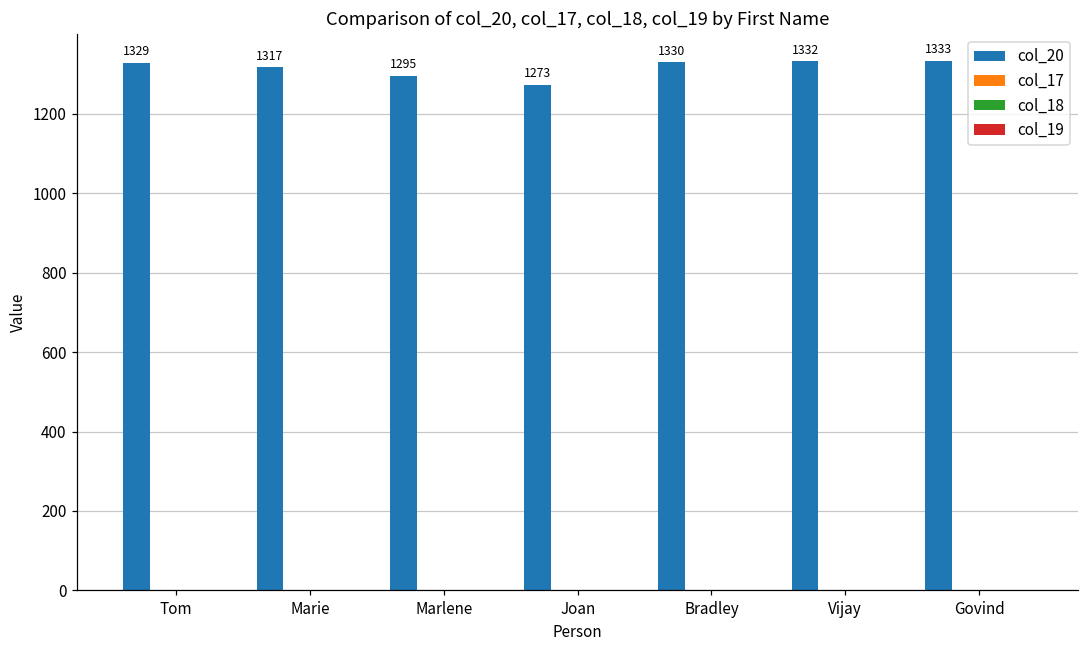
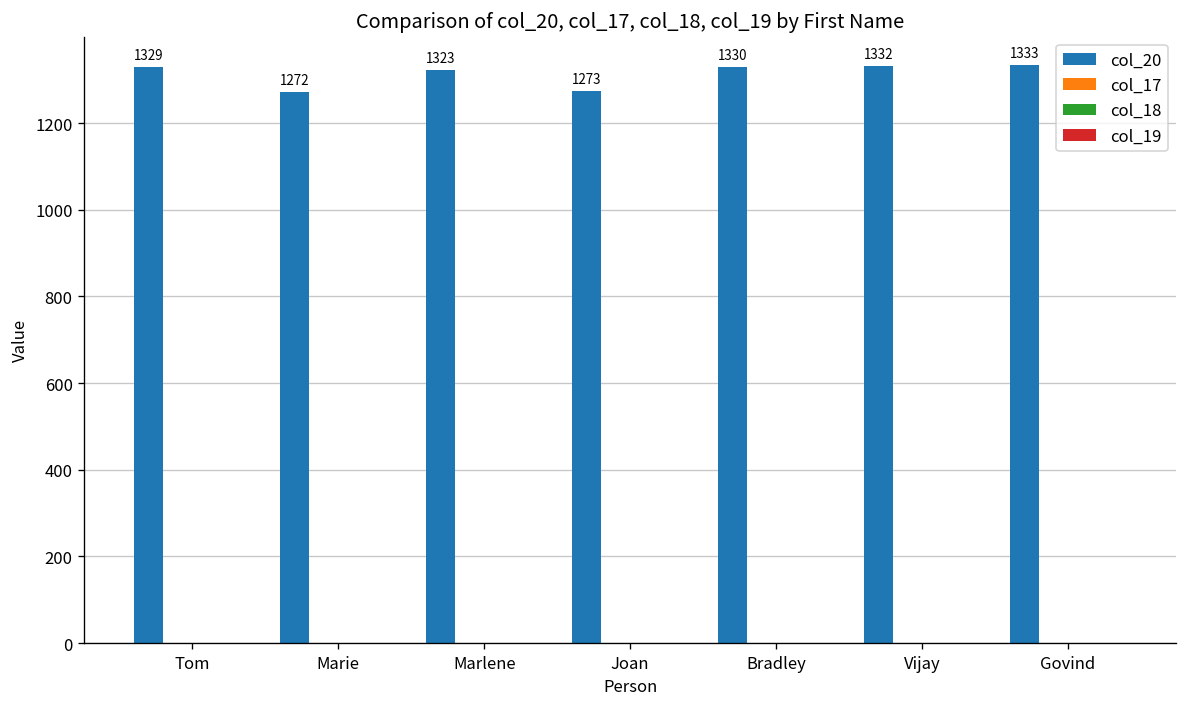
  {
    "col_20": {
      "Tom": 1329,
-     "Marie": 1317,
-     "Marlene": 1295,
+     "Marie": 1272,
+     "Marlene": 1323,
      "Joan": 1273,
      "Bradley": 1330,
      "Vijay": 1332,
      "Govind": 1333
    },
    "col_17": {
      "Tom": 0,
      "Marie": 0,
      "Marlene": 0,
      "Joan": 0,
      "Bradley": 0,
      "Vijay": 0,
      "Govind": 0
    },
    "col_18": {
      "Tom": 0,
      "Marie": 0,
      "Marlene": 0,
      "Joan": 0,
      "Bradley": 0,
      "Vijay": 0,
      "Govind": 0
    },
    "col_19": {
      "Tom": 0,
      "Marie": 0,
      "Marlene": 0,
      "Joan": 0,
      "Bradley": 0,
      "Vijay": 0,
      "Govind": 0
    }
  }
